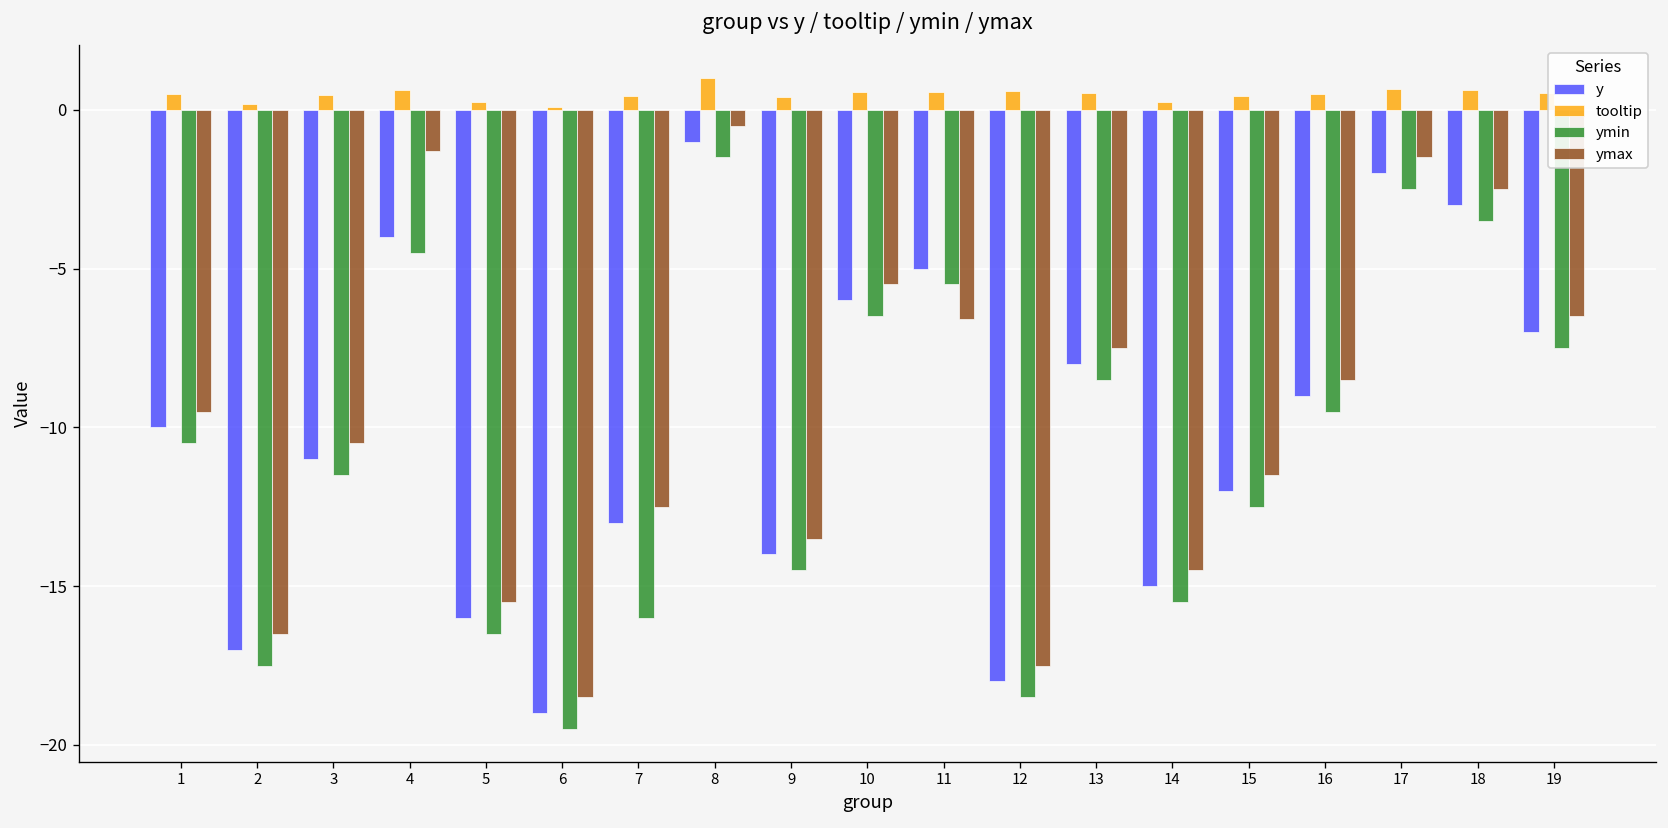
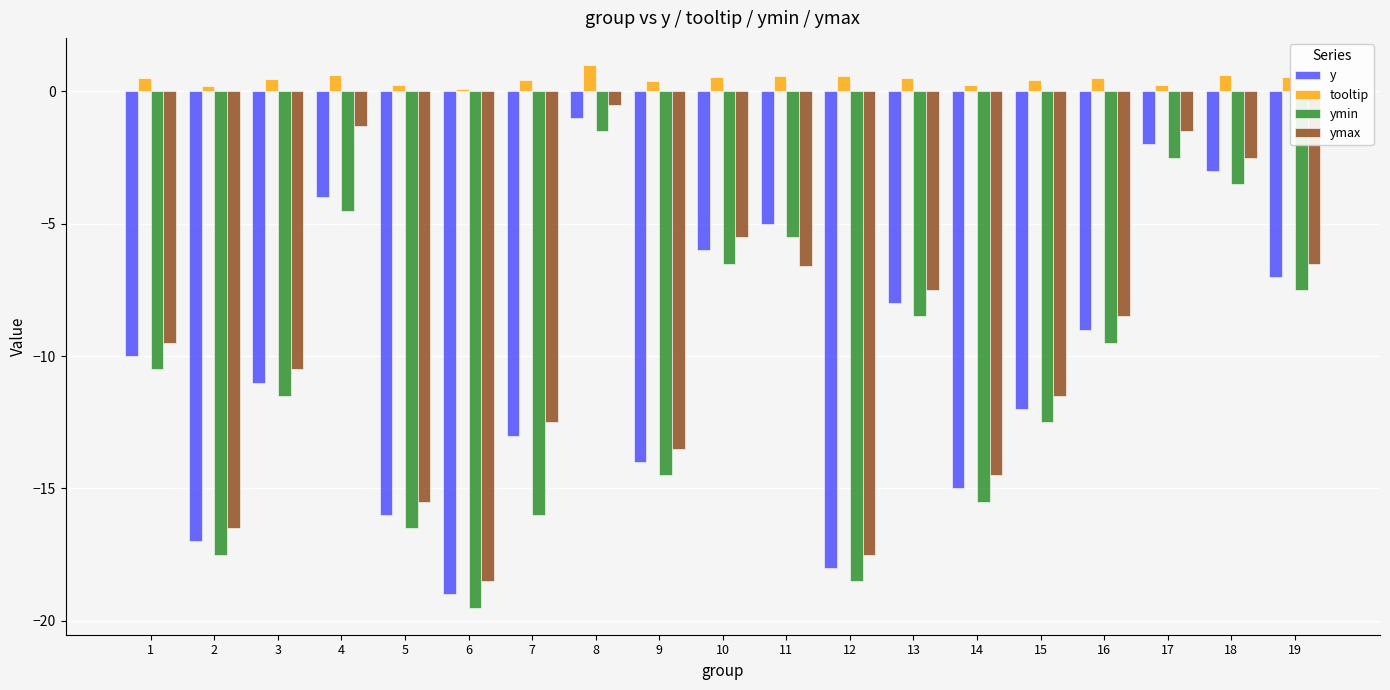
  {
    "y": {
      "1": -10.0,
      "2": -17.0,
      "3": -11.0,
      "4": -4.0,
      "5": -16.0,
      "6": -19.0,
      "7": -13.0,
      "8": -1.0,
      "9": -14.0,
      "10": -6.0,
      "11": -5.0,
      "12": -18.0,
      "13": -8.0,
      "14": -15.0,
      "15": -12.0,
      "16": -9.0,
      "17": -2.0,
      "18": -3.0,
      "19": -7.0
    },
    "tooltip": {
      "1": 0.5,
      "2": 0.2,
      "3": 0.5,
      "4": 0.6,
      "5": 0.2,
      "7": 0.4,
      "8": 1.0,
      "9": 0.4,
      "10": 0.6,
      "11": 0.6,
      "12": 0.6,
      "13": 0.5,
      "14": 0.3,
      "15": 0.4,
      "16": 0.5,
-     "17": 0.7,
+     "17": 0.3,
      "18": 0.6,
      "19": 0.5
    },
    "ymin": {
      "1": -10.5,
      "2": -17.5,
      "3": -11.5,
      "4": -4.5,
      "5": -16.5,
      "6": -19.5,
      "7": -16.0,
      "8": -1.5,
      "9": -14.5,
      "10": -6.5,
      "11": -5.5,
      "12": -18.5,
      "13": -8.5,
      "14": -15.5,
      "15": -12.5,
      "16": -9.5,
      "17": -2.5,
      "18": -3.5,
      "19": -7.5
    },
    "ymax": {
      "1": -9.5,
      "2": -16.5,
      "3": -10.5,
      "4": -1.3,
      "5": -15.5,
      "6": -18.5,
      "7": -12.5,
      "8": -0.5,
      "9": -13.5,
      "10": -5.5,
      "11": -6.6,
      "12": -17.5,
      "13": -7.5,
      "14": -14.5,
      "15": -11.5,
      "16": -8.5,
      "17": -1.5,
      "18": -2.5,
      "19": -6.5
    }
  }
